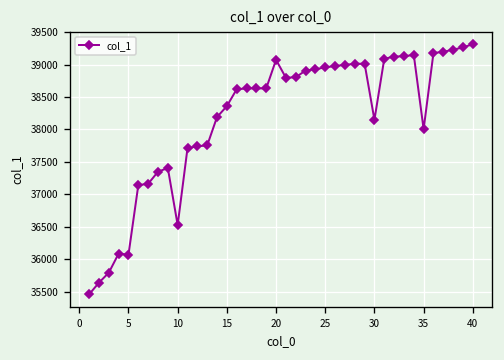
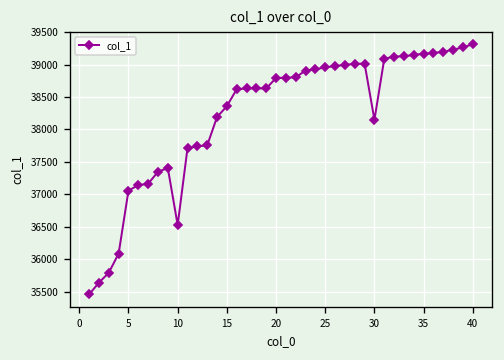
  {
-   "5": 36100,
+   "5": 37100,
    "10": 36500,
    "15": 38400,
-   "20": 39100,
+   "20": 38800,
    "25": 39000,
    "30": 38100,
-   "35": 38000,
+   "35": 39200,
    "40": 39300
  }
